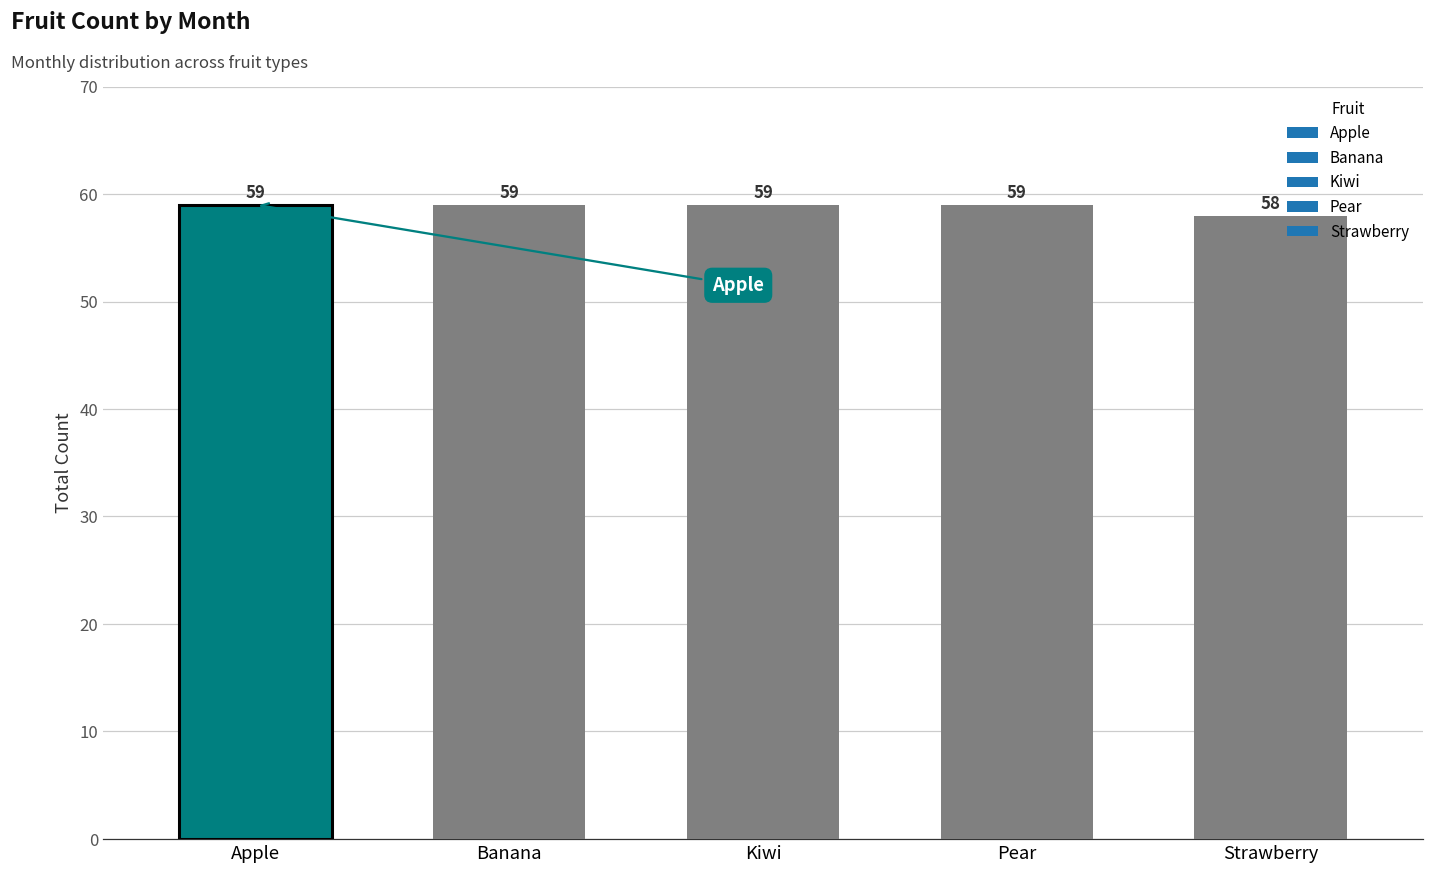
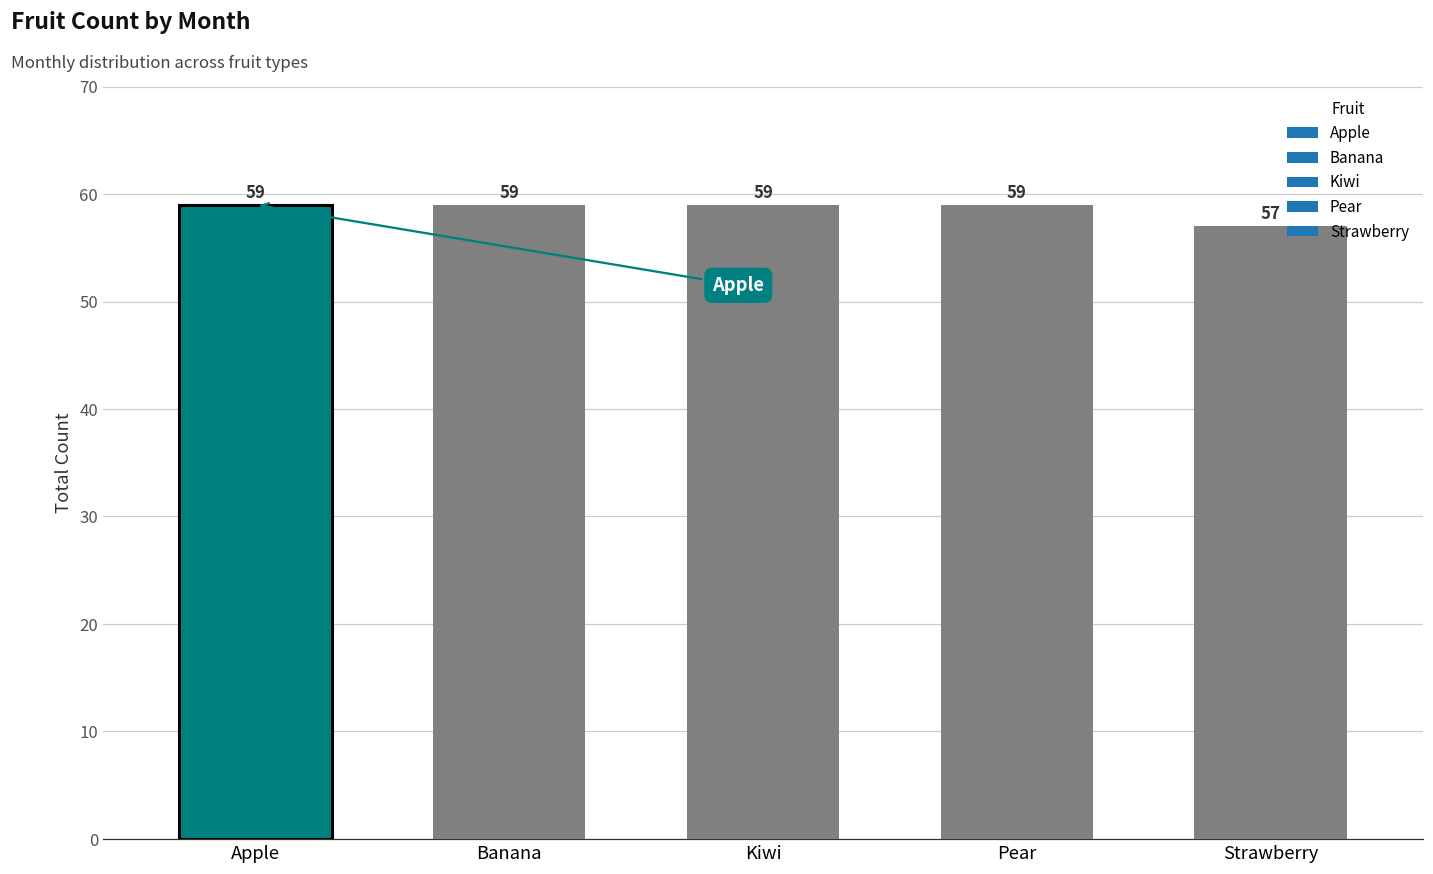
  {
    "Apple": 59,
    "Banana": 59,
    "Kiwi": 59,
    "Pear": 59,
-   "Strawberry": 58
+   "Strawberry": 57
  }
